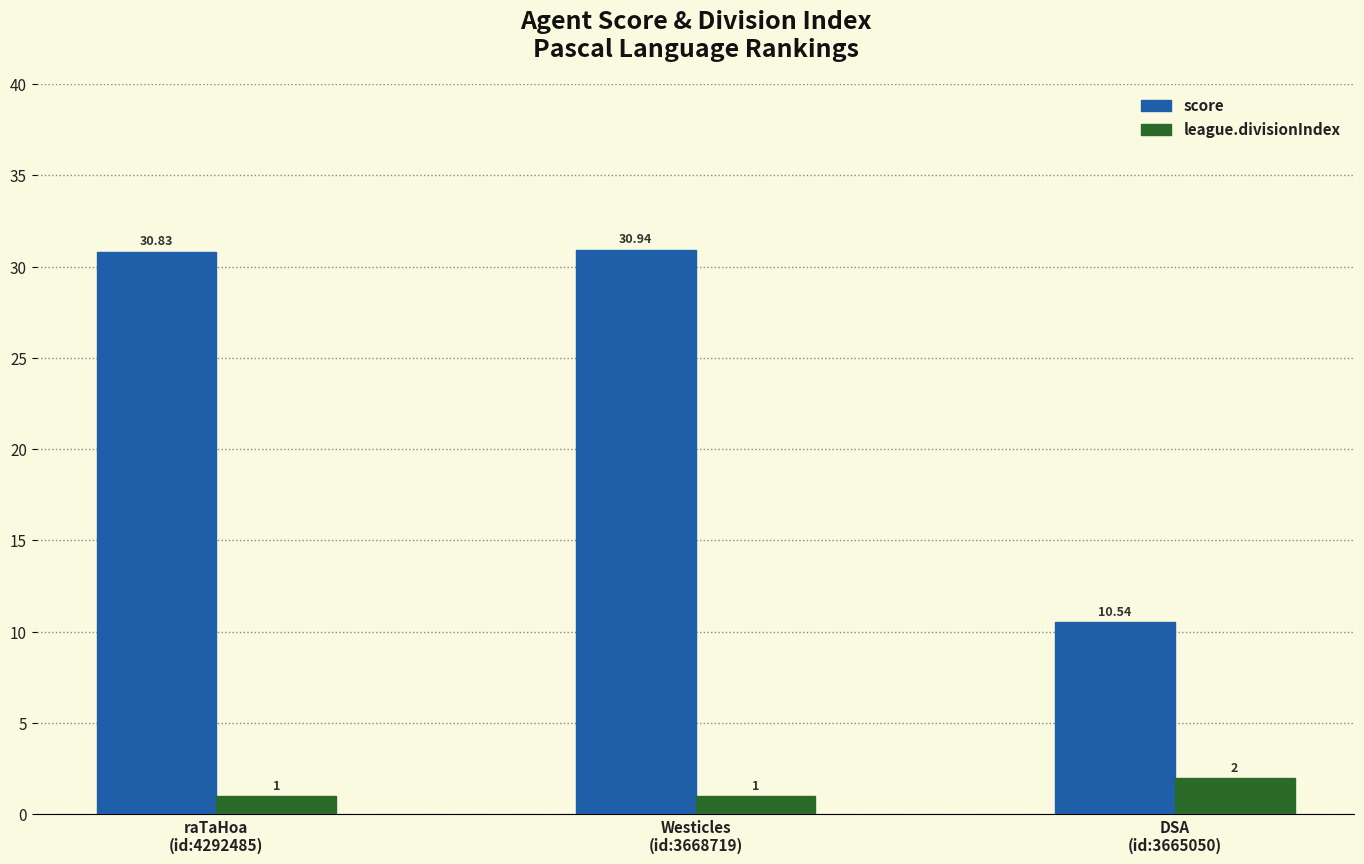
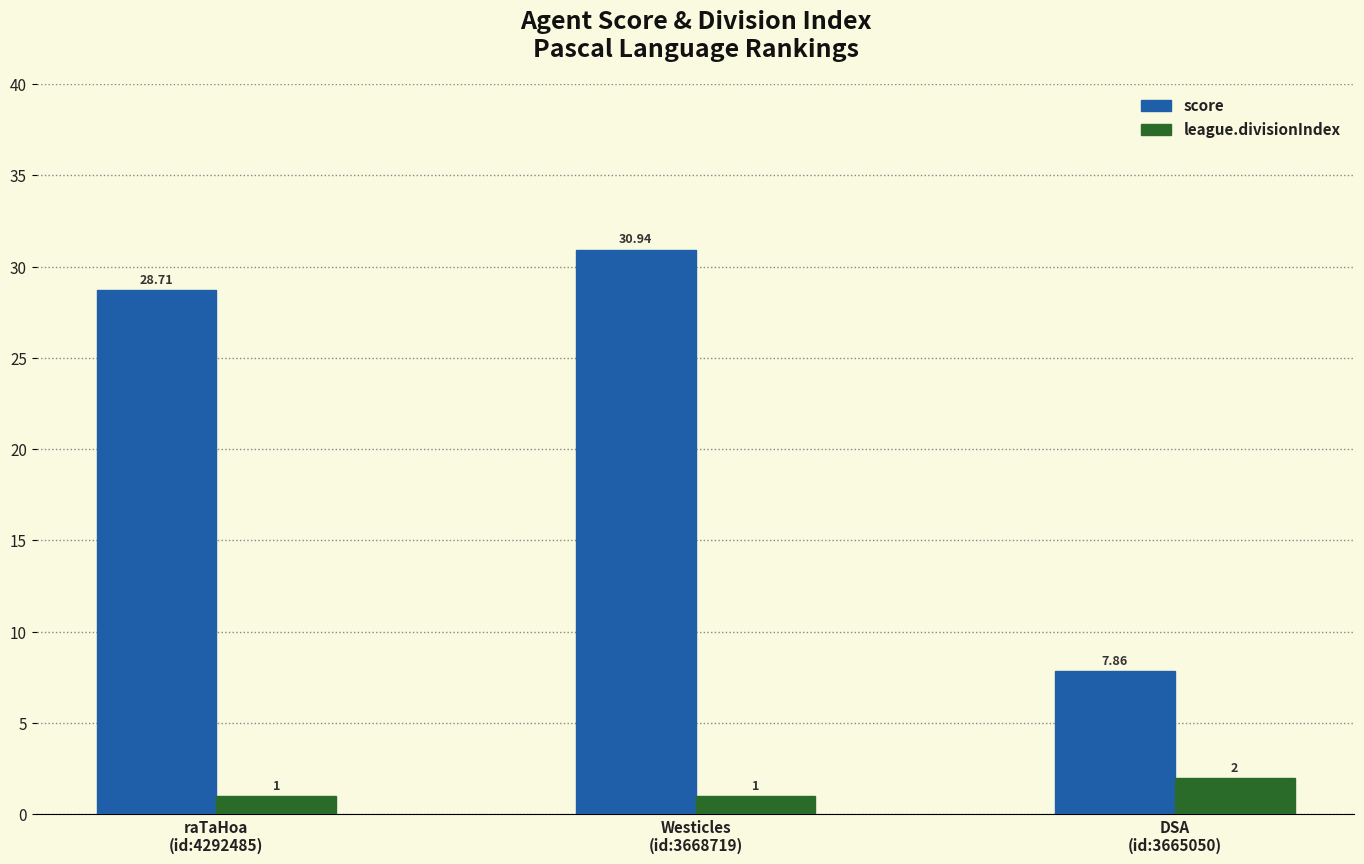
  {
    "score": {
-     "raTaHoa (id:4292485)": 30.83,
+     "raTaHoa (id:4292485)": 28.71,
      "Westicles (id:3668719)": 30.94,
-     "DSA (id:3665050)": 10.54
+     "DSA (id:3665050)": 7.86
    },
    "league.divisionIndex": {
      "raTaHoa (id:4292485)": 1,
      "Westicles (id:3668719)": 1,
      "DSA (id:3665050)": 2
    }
  }
